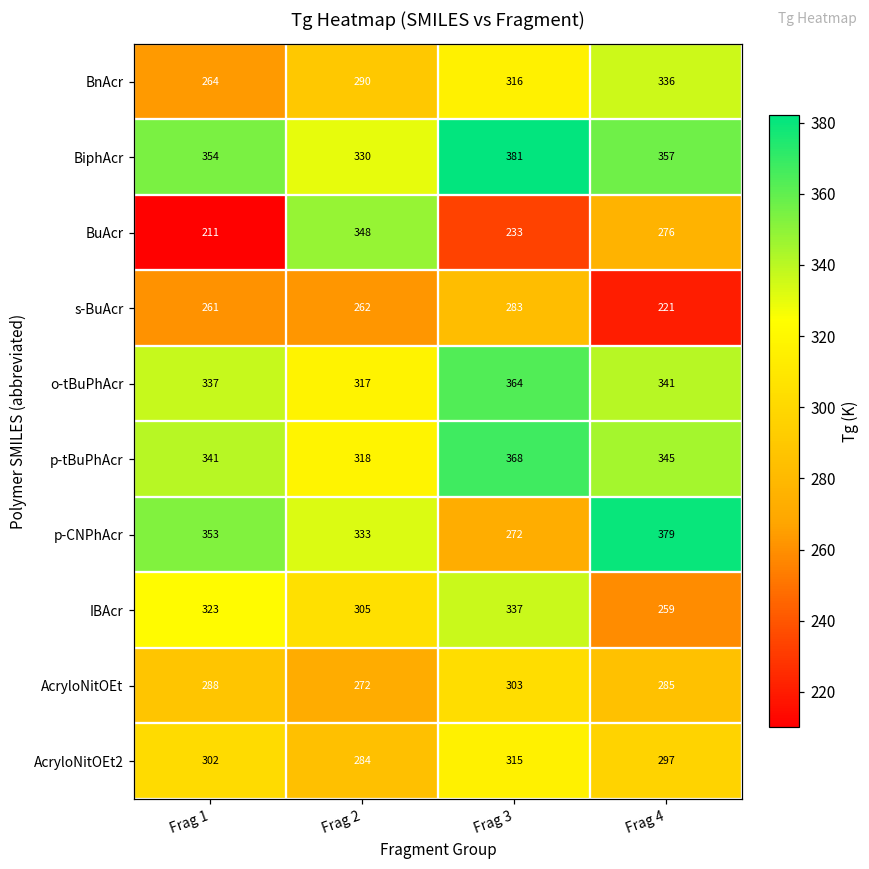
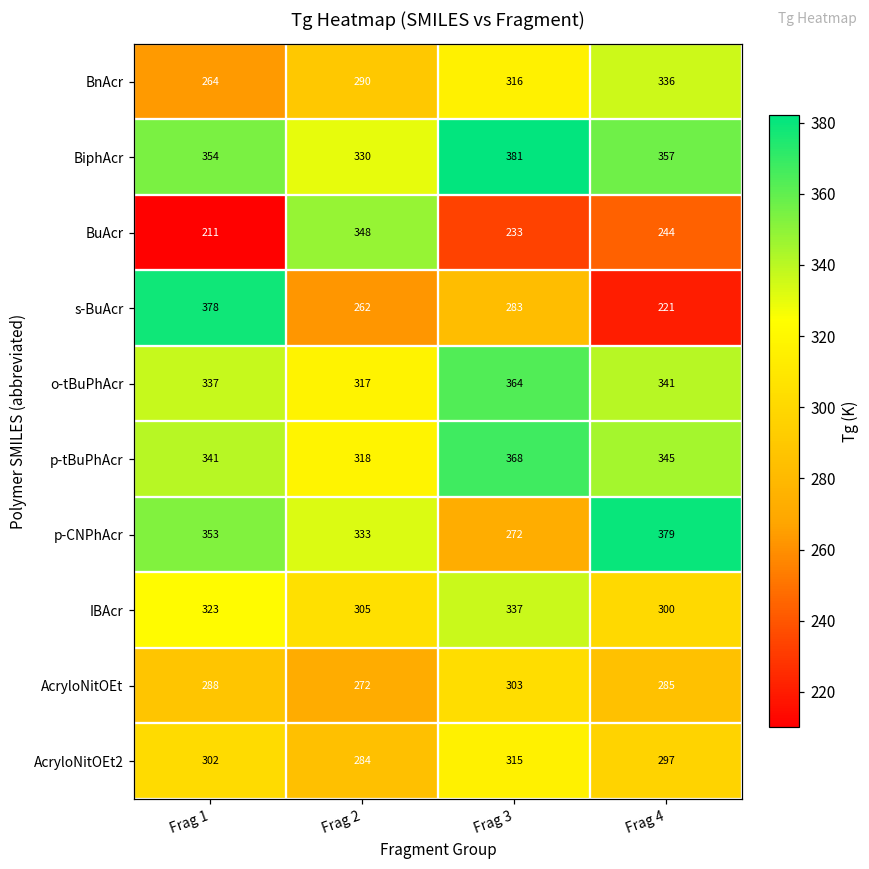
  {
    "BnAcr": {
      "Frag 1": 264,
      "Frag 2": 290,
      "Frag 3": 316,
      "Frag 4": 336
    },
    "BiphAcr": {
      "Frag 1": 354,
      "Frag 2": 330,
      "Frag 3": 381,
      "Frag 4": 357
    },
    "BuAcr": {
      "Frag 1": 211,
      "Frag 2": 348,
      "Frag 3": 233,
-     "Frag 4": 276
+     "Frag 4": 244
    },
    "s-BuAcr": {
-     "Frag 1": 261,
+     "Frag 1": 378,
      "Frag 2": 262,
      "Frag 3": 283,
      "Frag 4": 221
    },
    "o-tBuPhAcr": {
      "Frag 1": 337,
      "Frag 2": 317,
      "Frag 3": 364,
      "Frag 4": 341
    },
    "p-tBuPhAcr": {
      "Frag 1": 341,
      "Frag 2": 318,
      "Frag 3": 368,
      "Frag 4": 345
    },
    "p-CNPhAcr": {
      "Frag 1": 353,
      "Frag 2": 333,
      "Frag 3": 272,
      "Frag 4": 379
    },
    "IBAcr": {
      "Frag 1": 323,
      "Frag 2": 305,
      "Frag 3": 337,
-     "Frag 4": 259
+     "Frag 4": 300
    },
    "AcryloNitOEt": {
      "Frag 1": 288,
      "Frag 2": 272,
      "Frag 3": 303,
      "Frag 4": 285
    },
    "AcryloNitOEt2": {
      "Frag 1": 302,
      "Frag 2": 284,
      "Frag 3": 315,
      "Frag 4": 297
    }
  }
